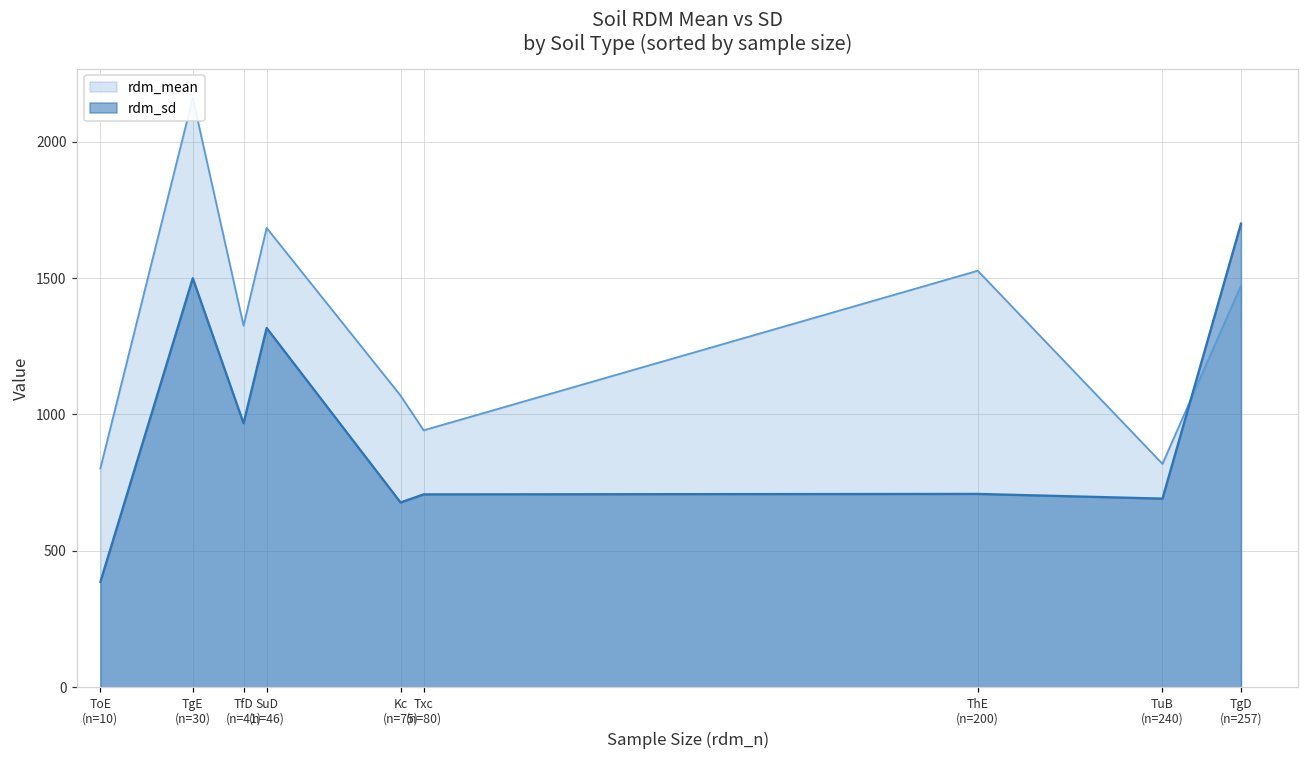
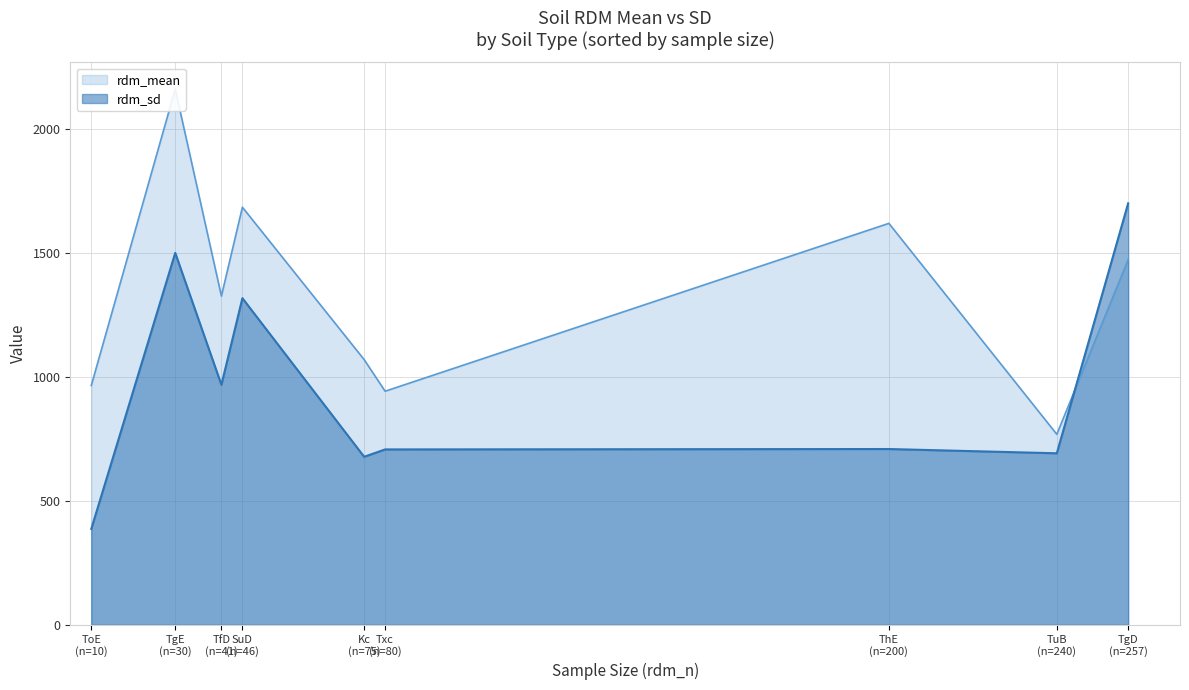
  {
    "rdm_mean": {
-     "ToE (n=10)": 800,
-     "ThE (n=200)": 1530,
-     "TuB (n=240)": 820,
+     "ToE (n=10)": 970,
+     "ThE (n=200)": 1620,
+     "TuB (n=240)": 770,
      "TgD (n=257)": 1470
    },
    "rdm_sd": {
      "ToE (n=10)": 390,
      "TgE (n=30)": 1500,
      "ThE (n=200)": 710,
      "TuB (n=240)": 690,
      "TgD (n=257)": 1700
    }
  }
